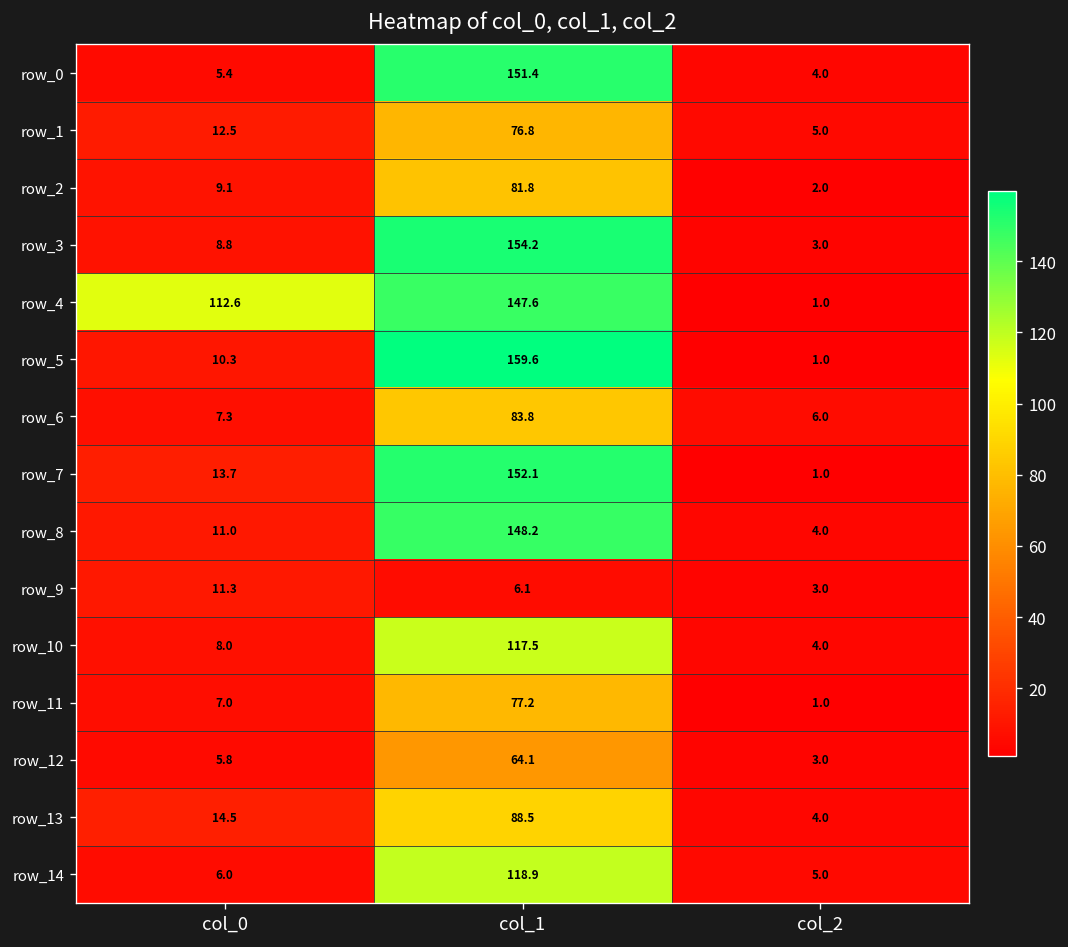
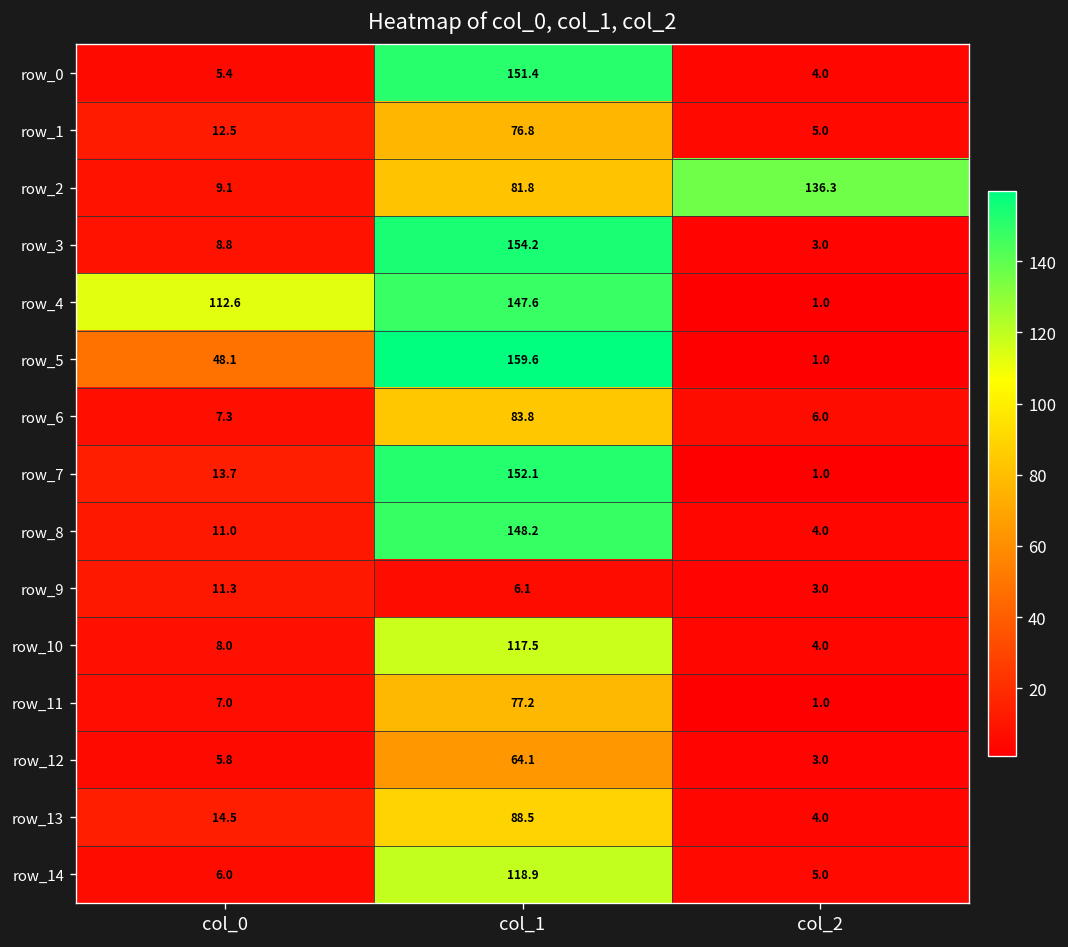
  {
    "row_0": {
      "col_0": 5.4,
      "col_1": 151.4,
      "col_2": 4.0
    },
    "row_1": {
      "col_0": 12.5,
      "col_1": 76.8,
      "col_2": 5.0
    },
    "row_2": {
      "col_0": 9.1,
      "col_1": 81.8,
-     "col_2": 2.0
+     "col_2": 136.3
    },
    "row_3": {
      "col_0": 8.8,
      "col_1": 154.2,
      "col_2": 3.0
    },
    "row_4": {
      "col_0": 112.6,
      "col_1": 147.6,
      "col_2": 1.0
    },
    "row_5": {
-     "col_0": 10.3,
+     "col_0": 48.1,
      "col_1": 159.6,
      "col_2": 1.0
    },
    "row_6": {
      "col_0": 7.3,
      "col_1": 83.8,
      "col_2": 6.0
    },
    "row_7": {
      "col_0": 13.7,
      "col_1": 152.1,
      "col_2": 1.0
    },
    "row_8": {
      "col_0": 11.0,
      "col_1": 148.2,
      "col_2": 4.0
    },
    "row_9": {
      "col_0": 11.3,
      "col_1": 6.1,
      "col_2": 3.0
    },
    "row_10": {
      "col_0": 8.0,
      "col_1": 117.5,
      "col_2": 4.0
    },
    "row_11": {
      "col_0": 7.0,
      "col_1": 77.2,
      "col_2": 1.0
    },
    "row_12": {
      "col_0": 5.8,
      "col_1": 64.1,
      "col_2": 3.0
    },
    "row_13": {
      "col_0": 14.5,
      "col_1": 88.5,
      "col_2": 4.0
    },
    "row_14": {
      "col_0": 6.0,
      "col_1": 118.9,
      "col_2": 5.0
    }
  }
